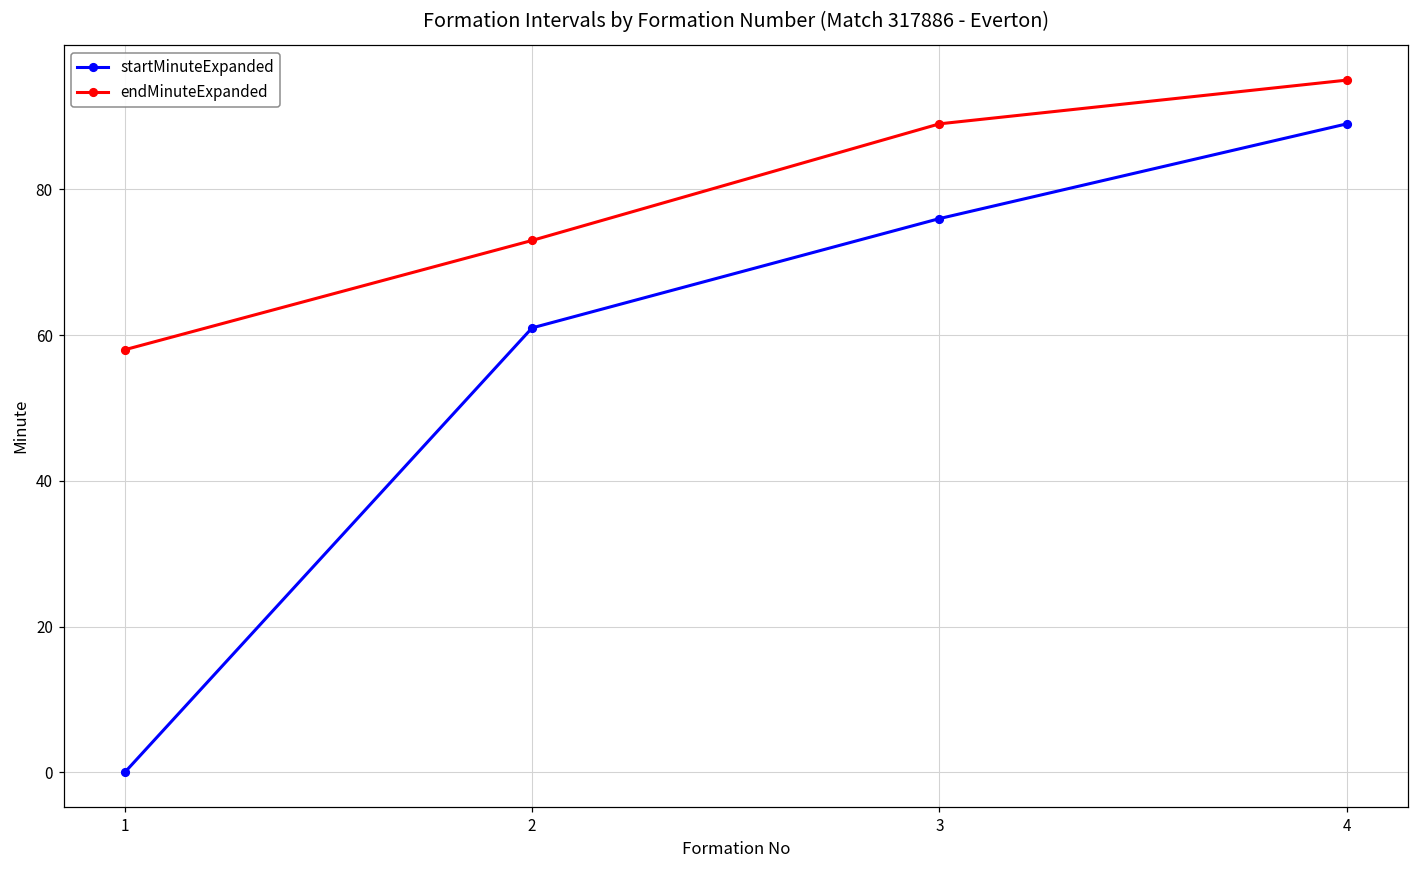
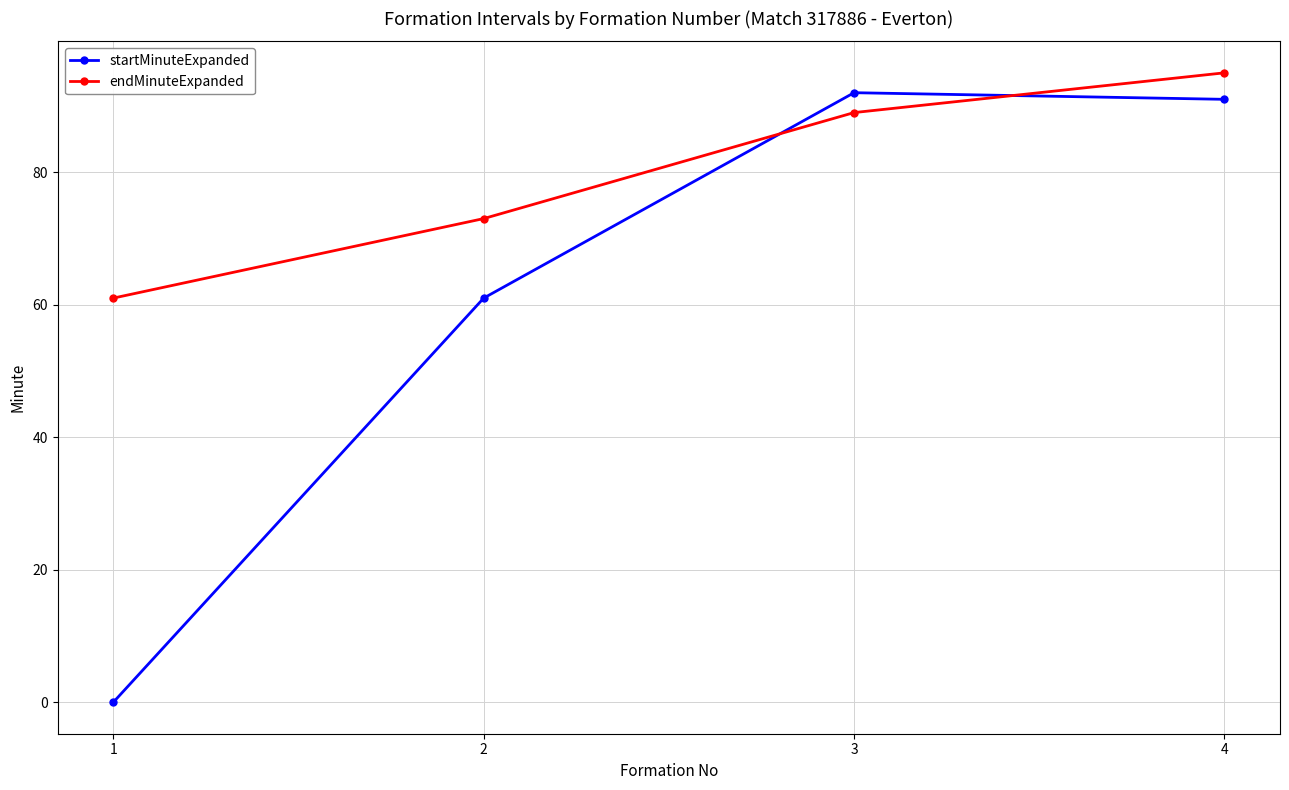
  {
    "startMinuteExpanded": {
      "1": 0,
      "2": 61,
-     "3": 76,
-     "4": 89
+     "3": 92,
+     "4": 91
    },
    "endMinuteExpanded": {
-     "1": 58,
+     "1": 61,
      "2": 73,
      "3": 89,
      "4": 95
    }
  }
